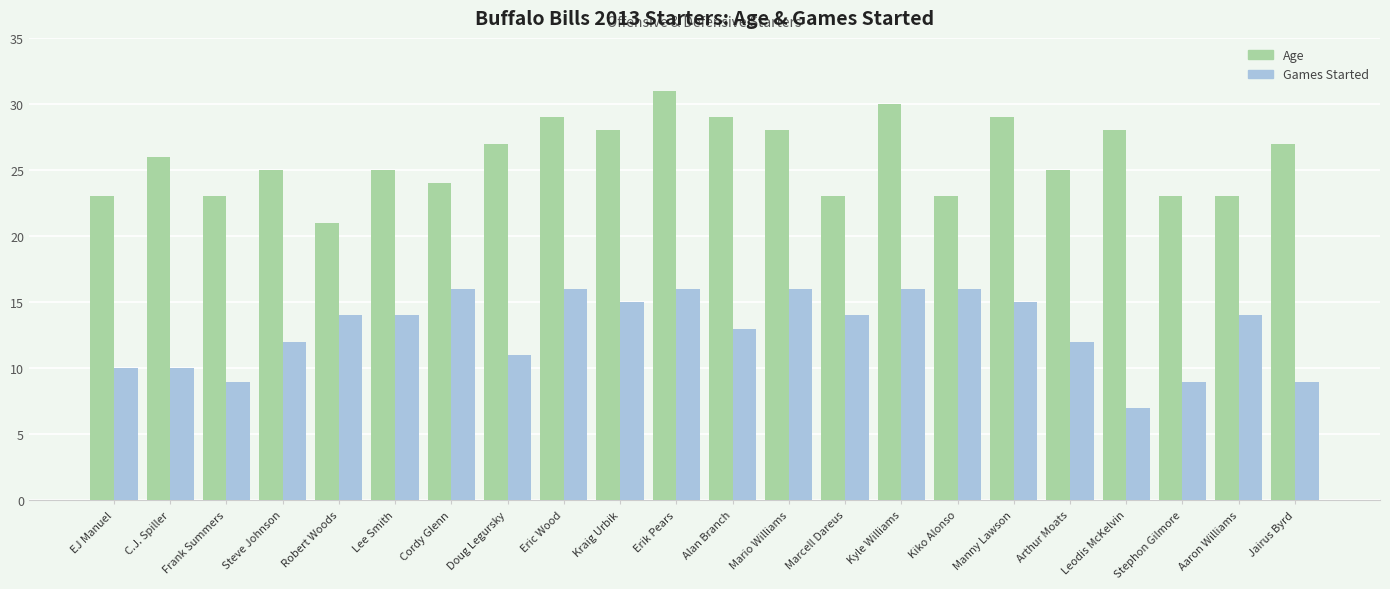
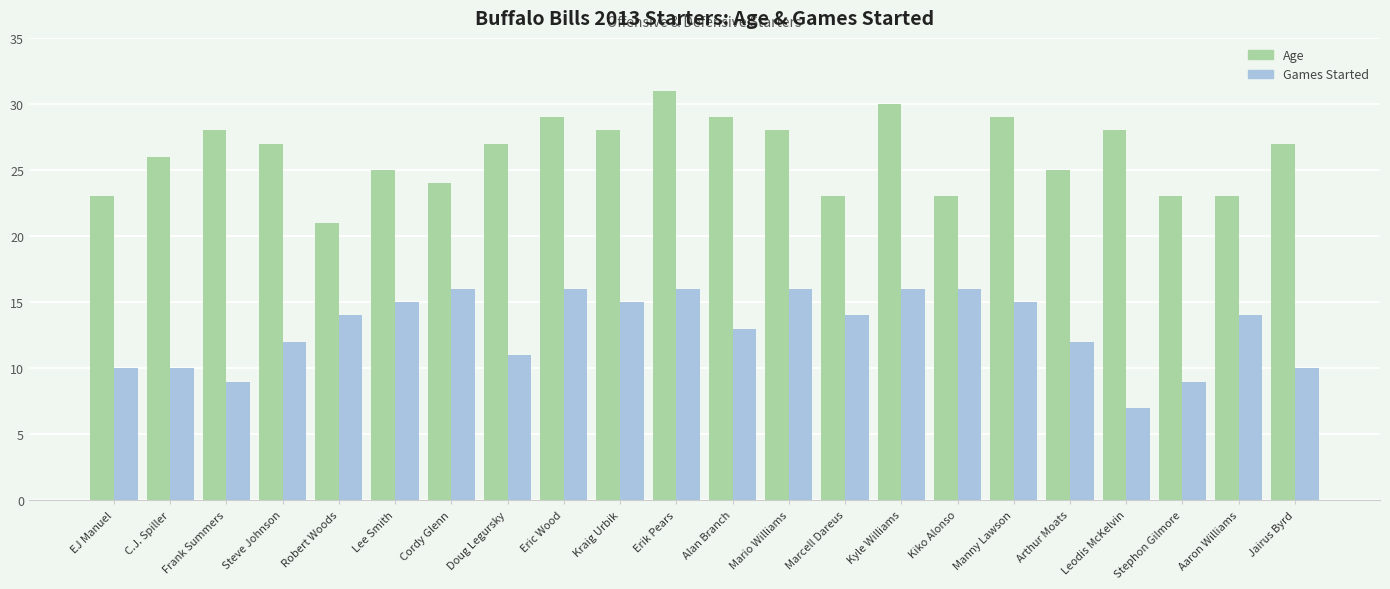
  {
    "Age": {
      "EJ Manuel": 23,
      "C.J. Spiller": 26,
-     "Frank Summers": 23,
-     "Steve Johnson": 25,
+     "Frank Summers": 28,
+     "Steve Johnson": 27,
      "Robert Woods": 21,
      "Lee Smith": 25,
      "Cordy Glenn": 24,
      "Doug Legursky": 27,
      "Eric Wood": 29,
      "Kraig Urbik": 28,
      "Erik Pears": 31,
      "Alan Branch": 29,
      "Mario Williams": 28,
      "Marcell Dareus": 23,
      "Kyle Williams": 30,
      "Kiko Alonso": 23,
      "Manny Lawson": 29,
      "Arthur Moats": 25,
      "Leodis McKelvin": 28,
      "Stephon Gilmore": 23,
      "Aaron Williams": 23,
      "Jairus Byrd": 27
    },
    "Games Started": {
      "EJ Manuel": 10,
      "C.J. Spiller": 10,
      "Frank Summers": 9,
      "Steve Johnson": 12,
      "Robert Woods": 14,
-     "Lee Smith": 14,
+     "Lee Smith": 15,
      "Cordy Glenn": 16,
      "Doug Legursky": 11,
      "Eric Wood": 16,
      "Kraig Urbik": 15,
      "Erik Pears": 16,
      "Alan Branch": 13,
      "Mario Williams": 16,
      "Marcell Dareus": 14,
      "Kyle Williams": 16,
      "Kiko Alonso": 16,
      "Manny Lawson": 15,
      "Arthur Moats": 12,
      "Leodis McKelvin": 7,
      "Stephon Gilmore": 9,
      "Aaron Williams": 14,
-     "Jairus Byrd": 9
+     "Jairus Byrd": 10
    }
  }
